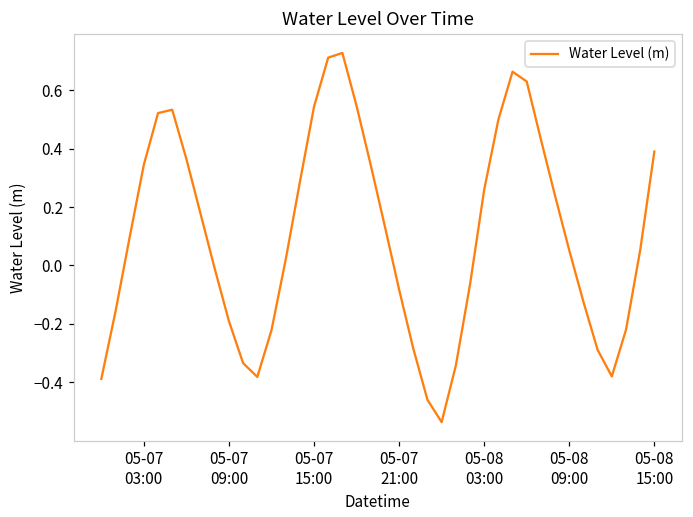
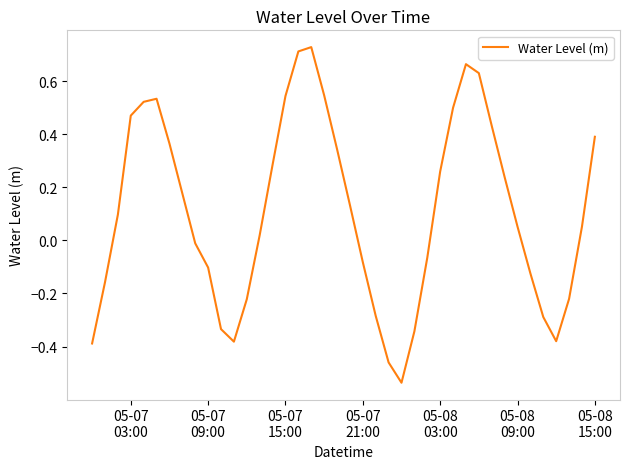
  {
-   "05-07 03:00": 0.35,
-   "05-07 09:00": -0.19,
+   "05-07 03:00": 0.47,
+   "05-07 09:00": -0.10,
    "05-07 15:00": 0.54,
    "05-07 21:00": -0.08,
    "05-08 03:00": 0.26,
    "05-08 09:00": 0.05,
    "05-08 15:00": 0.39
  }
